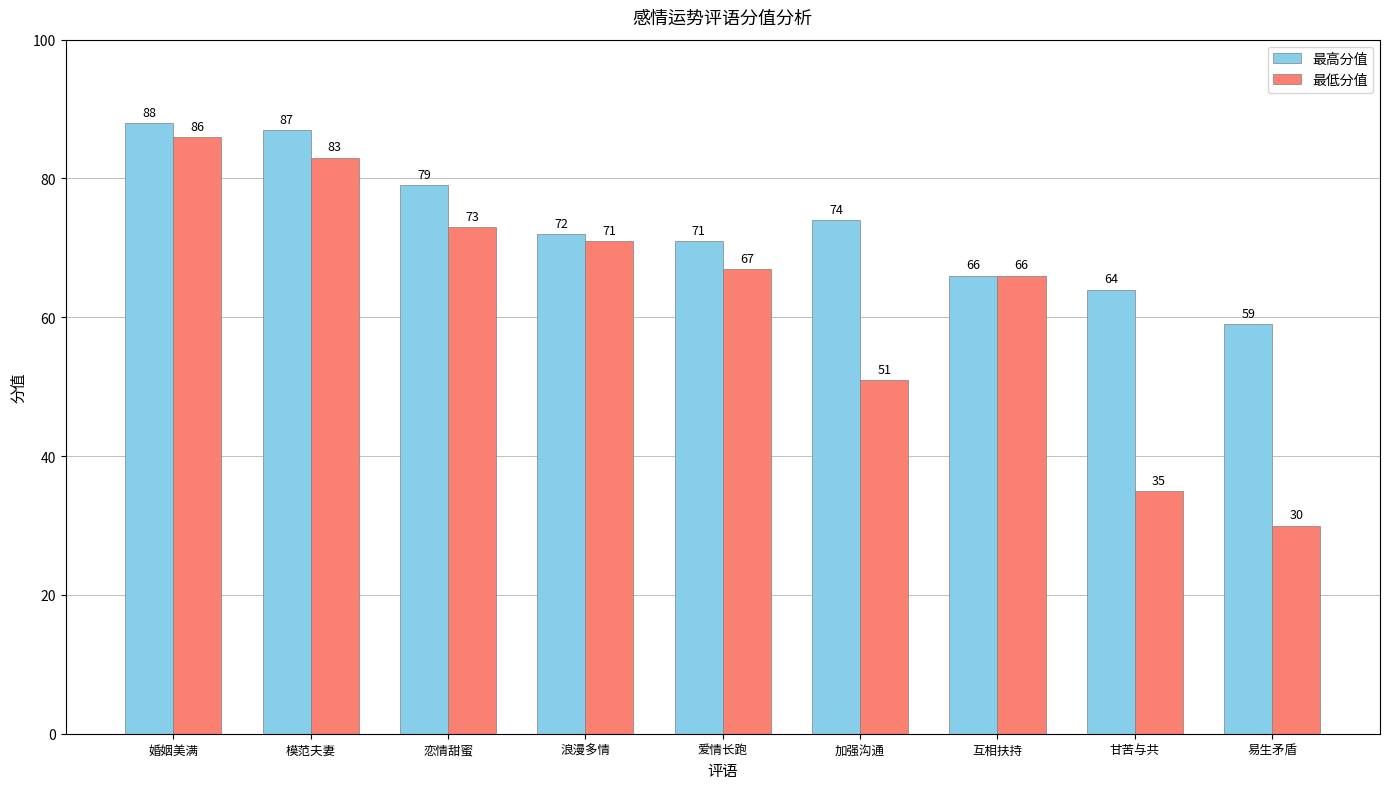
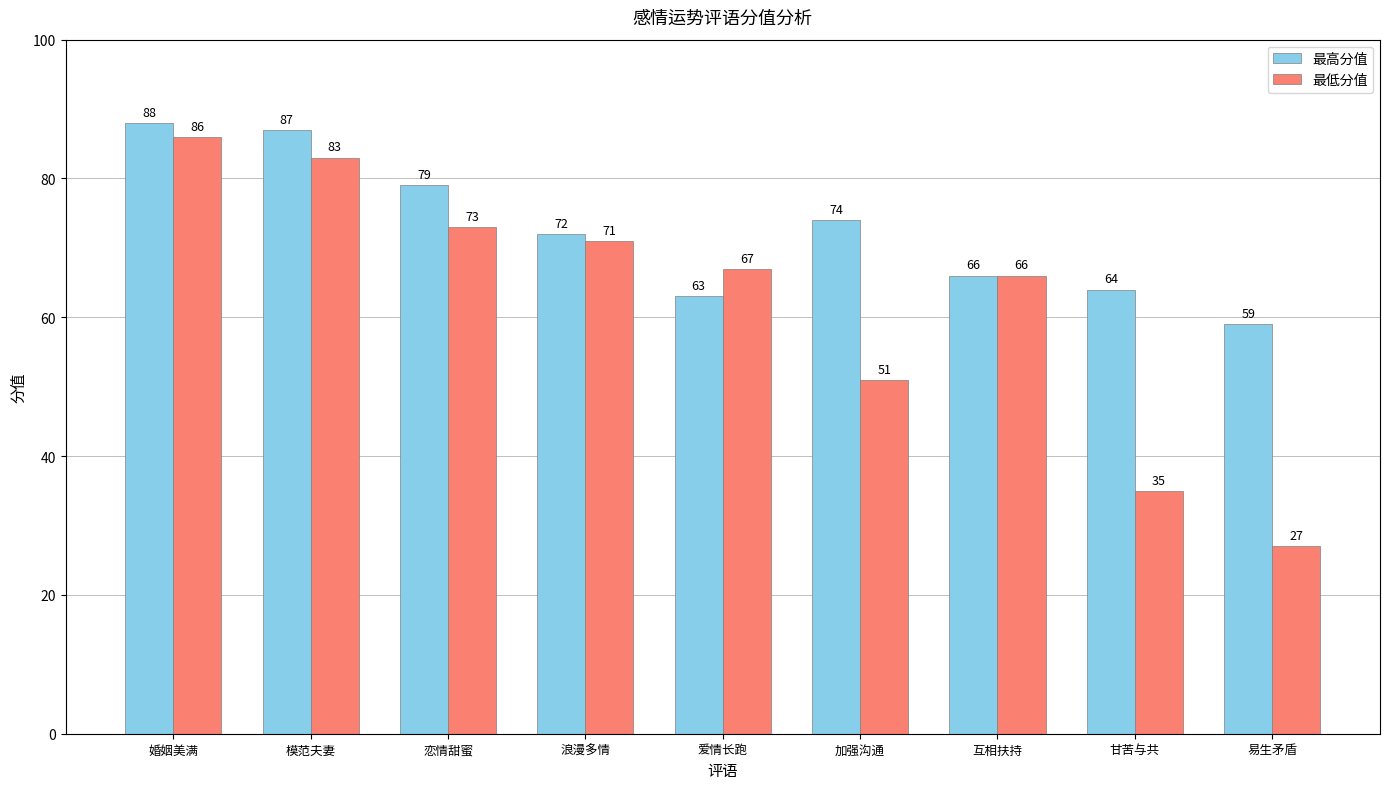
  {
    "最高分值": {
      "婚姻美满": 88,
      "模范夫妻": 87,
      "恋情甜蜜": 79,
      "浪漫多情": 72,
-     "爱情长跑": 71,
+     "爱情长跑": 63,
      "加强沟通": 74,
      "互相扶持": 66,
      "甘苦与共": 64,
      "易生矛盾": 59
    },
    "最低分值": {
      "婚姻美满": 86,
      "模范夫妻": 83,
      "恋情甜蜜": 73,
      "浪漫多情": 71,
      "爱情长跑": 67,
      "加强沟通": 51,
      "互相扶持": 66,
      "甘苦与共": 35,
-     "易生矛盾": 30
+     "易生矛盾": 27
    }
  }
